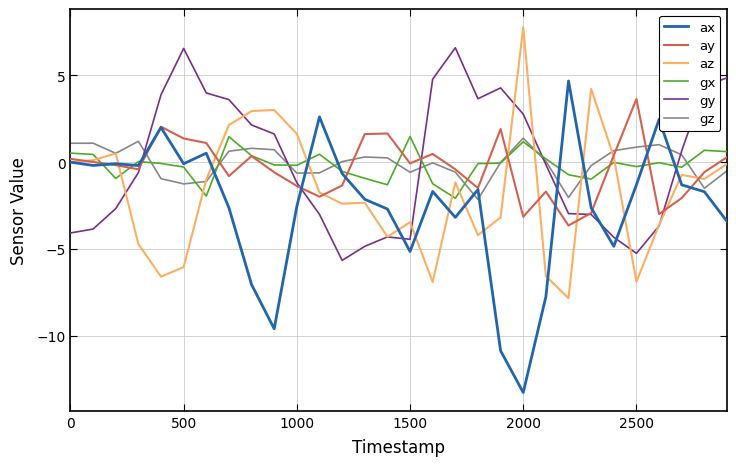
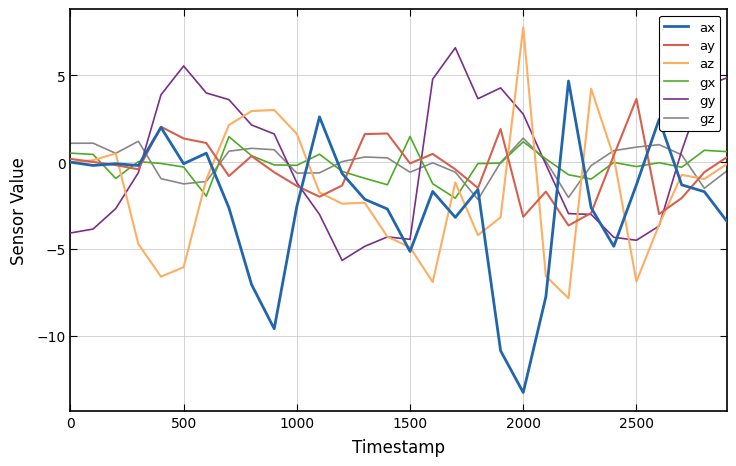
  {
    "ax": {
      "500": -0.1,
      "1000": -2.5,
      "1500": -5.1,
      "2000": -13.3,
      "2500": -1.3
    },
    "ay": {
      "0": 0.2,
      "500": 1.4,
      "1000": -1.4,
      "1500": -0.1,
      "2000": -3.1,
      "2500": 3.6
    },
    "az": {
      "500": -6.1,
      "1000": 1.6,
-     "1500": -3.5,
+     "1500": -4.9,
      "2000": 7.8,
      "2500": -6.9
    },
    "gx": {
      "0": 0.5,
      "500": -0.3,
      "1000": -0.2,
      "1500": 1.5,
      "2000": 1.2,
      "2500": -0.3
    },
    "gy": {
      "0": -4.1,
-     "500": 6.6,
+     "500": 5.5,
      "1000": -1.2,
      "1500": -4.4,
      "2000": 2.8,
-     "2500": -5.3
+     "2500": -4.5
    },
    "gz": {
      "0": 1.1,
      "500": -1.3,
      "1000": -0.6,
      "1500": -0.6,
      "2000": 1.4,
      "2500": 0.9
    }
  }
